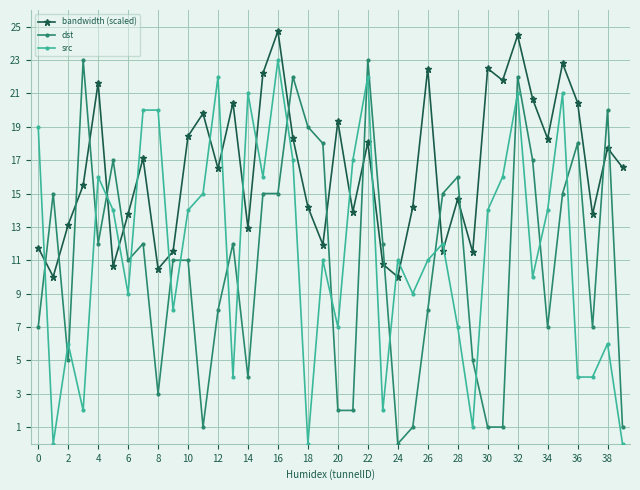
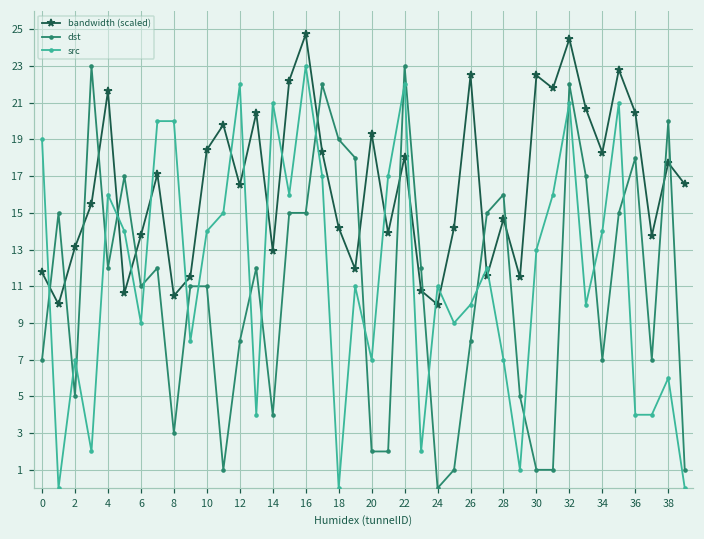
  {
    "bandwidth (scaled)": {
      "0": 11.8,
      "2": 13,
      "4": 21.6,
      "6": 13.8,
      "8": 10.5,
      "10": 18.4,
      "12": 16.5,
      "14": 13,
      "16": 24.7,
      "18": 14.2,
      "20": 19.3,
      "22": 18,
      "24": 10,
      "26": 22.5,
      "28": 14.7,
      "30": 22.5,
      "32": 24.5,
      "34": 18.3,
      "36": 20.5,
      "38": 17.7
    },
    "dst": {
      "0": 7,
      "2": 5,
      "4": 12,
      "6": 11,
      "8": 3,
      "10": 11,
      "12": 8,
      "14": 4,
      "16": 15,
      "18": 19,
      "20": 2,
      "22": 23,
      "24": 0,
      "26": 8,
      "28": 16,
      "30": 1,
      "32": 22,
      "34": 7,
      "36": 18,
      "38": 20
    },
    "src": {
      "0": 19,
-     "2": 6,
+     "2": 7,
      "4": 16,
      "6": 9,
      "8": 20,
      "10": 14,
      "12": 22,
      "14": 21,
      "16": 23,
      "18": 0,
      "20": 7,
      "22": 22,
      "24": 11,
-     "26": 11,
+     "26": 10,
      "28": 7,
-     "30": 14,
+     "30": 13,
      "32": 21,
      "34": 14,
      "36": 4,
      "38": 6
    }
  }
